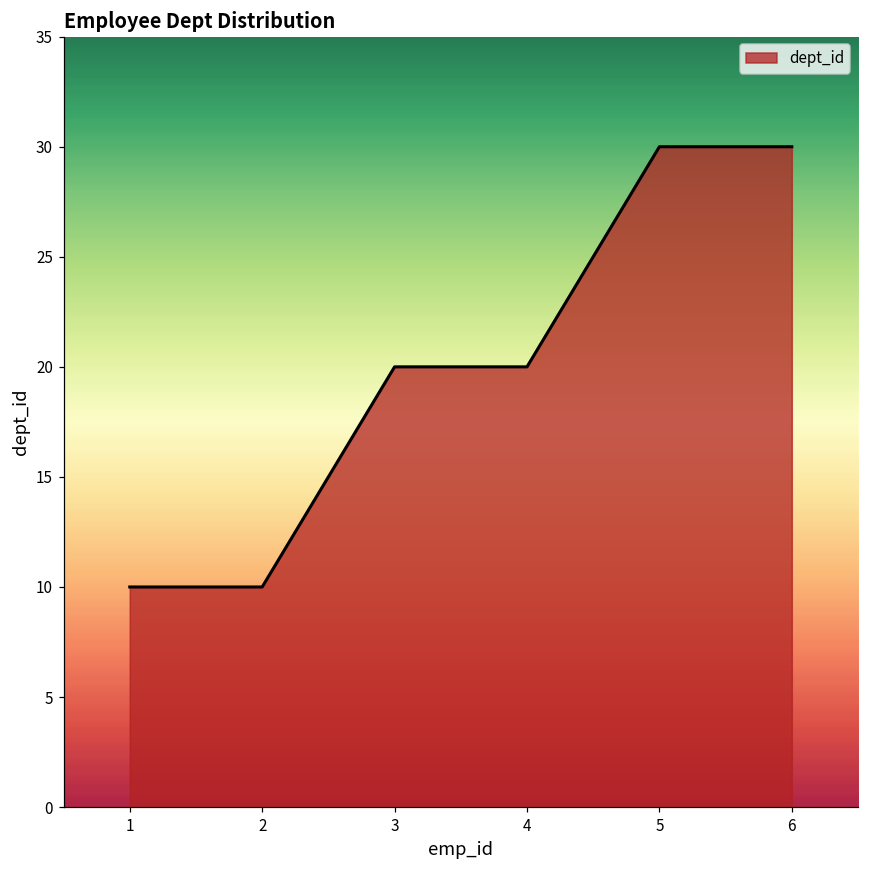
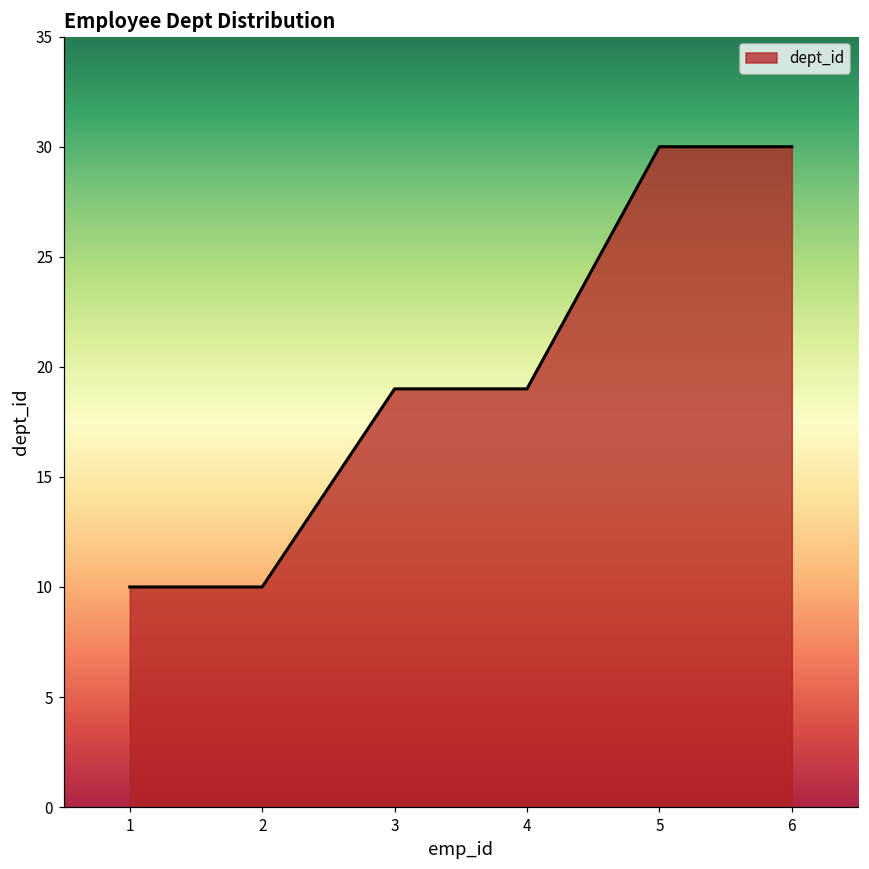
  {
    "1": 10,
    "2": 10,
-   "3": 20,
-   "4": 20,
+   "3": 19,
+   "4": 19,
    "5": 30,
    "6": 30
  }
